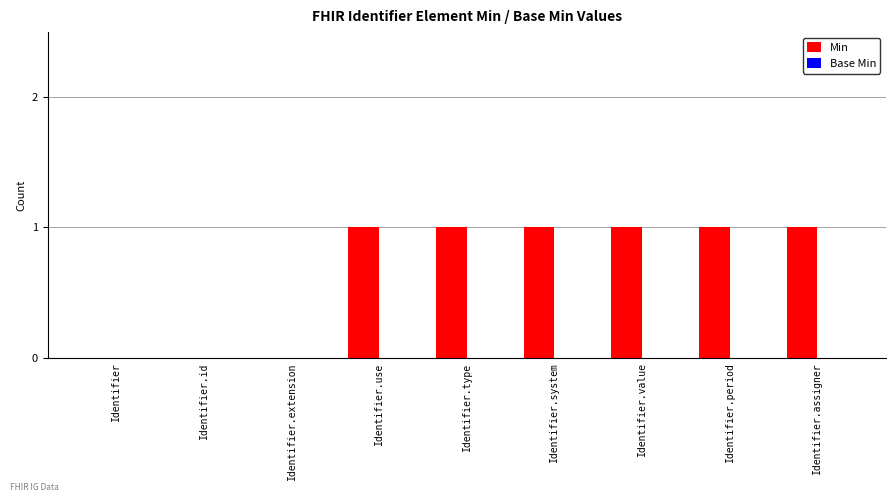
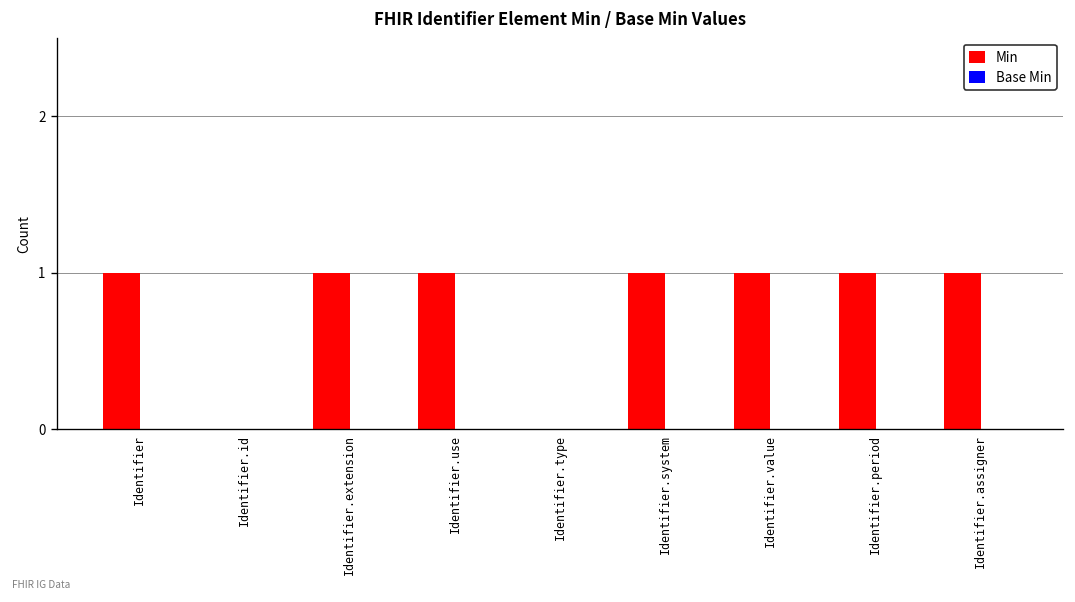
  {
    "Min": {
-     "Identifier": 0,
+     "Identifier": 1,
      "Identifier.id": 0,
-     "Identifier.extension": 0,
+     "Identifier.extension": 1,
      "Identifier.use": 1,
-     "Identifier.type": 1,
+     "Identifier.type": 0,
      "Identifier.system": 1,
      "Identifier.value": 1,
      "Identifier.period": 1,
      "Identifier.assigner": 1
    },
    "Base Min": {
      "Identifier": 0,
      "Identifier.id": 0,
      "Identifier.extension": 0,
      "Identifier.use": 0,
      "Identifier.type": 0,
      "Identifier.system": 0,
      "Identifier.value": 0,
      "Identifier.period": 0,
      "Identifier.assigner": 0
    }
  }
